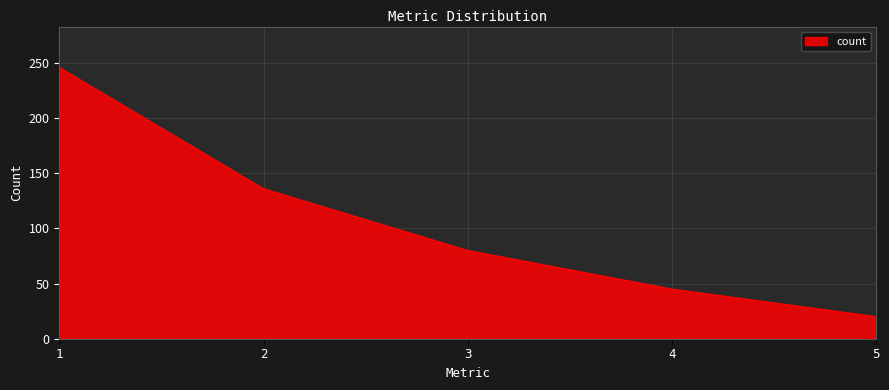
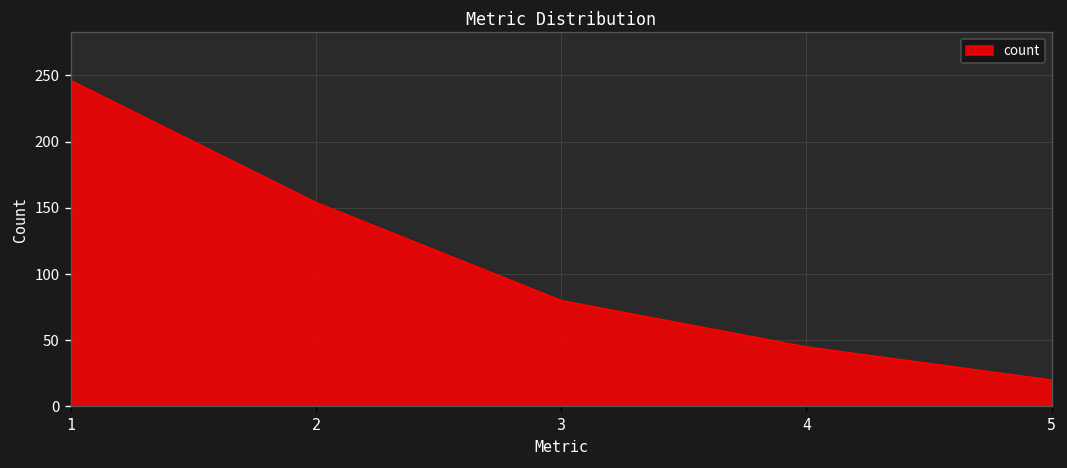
  {
    "1": 246,
-   "2": 136,
+   "2": 154,
    "3": 80,
    "4": 45,
    "5": 20
  }
